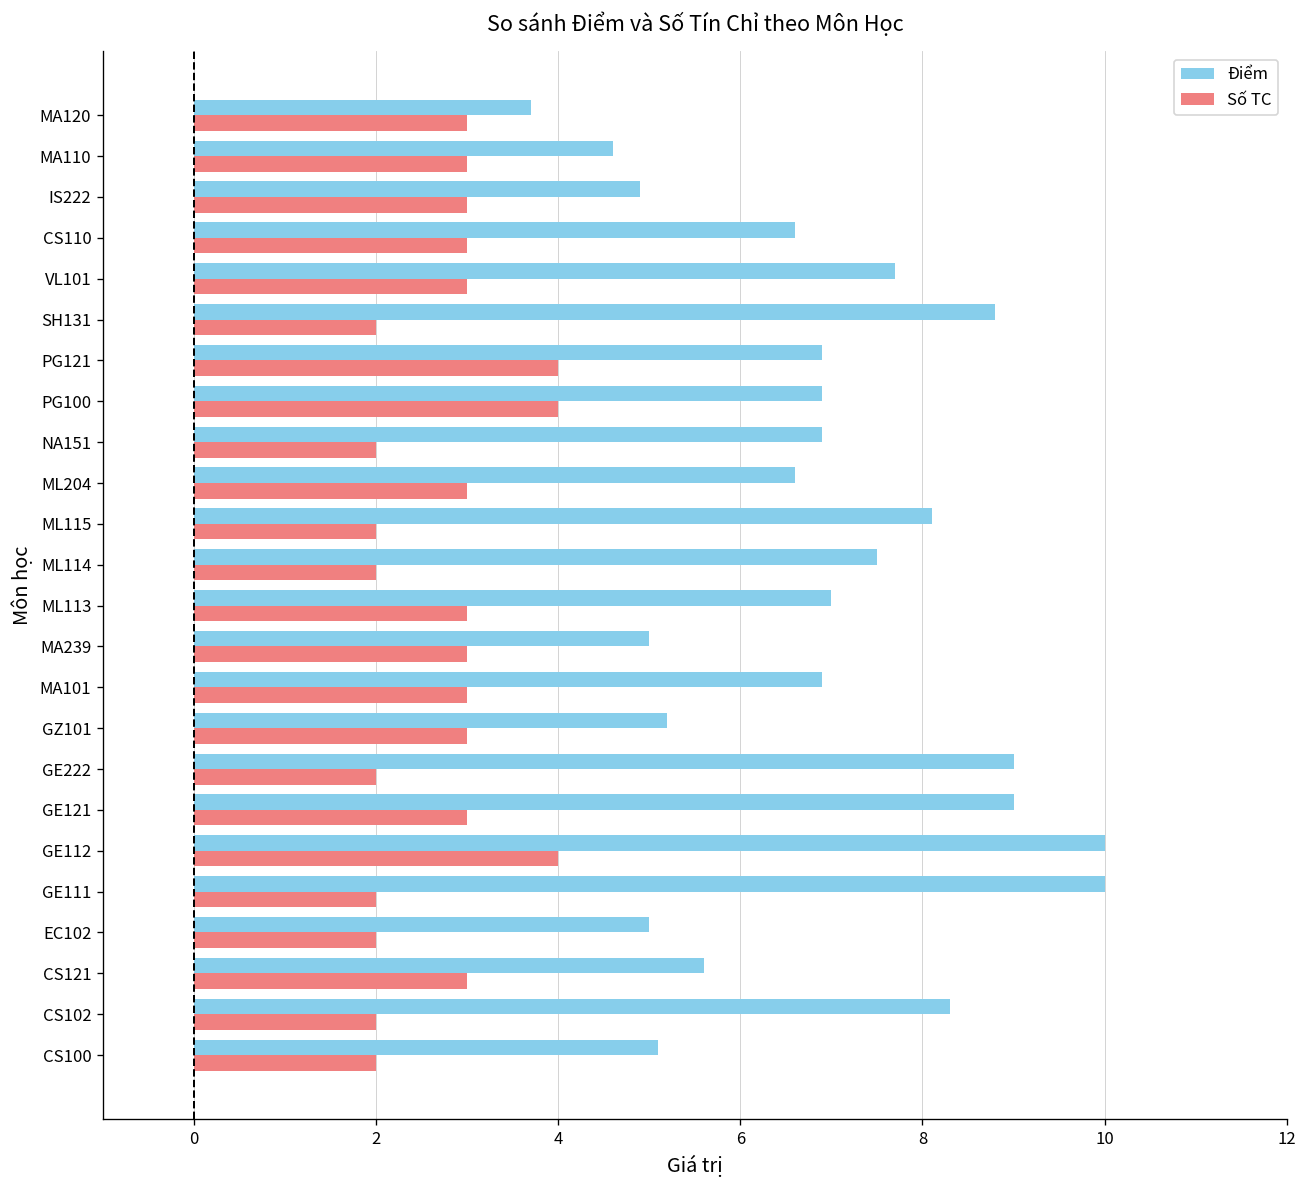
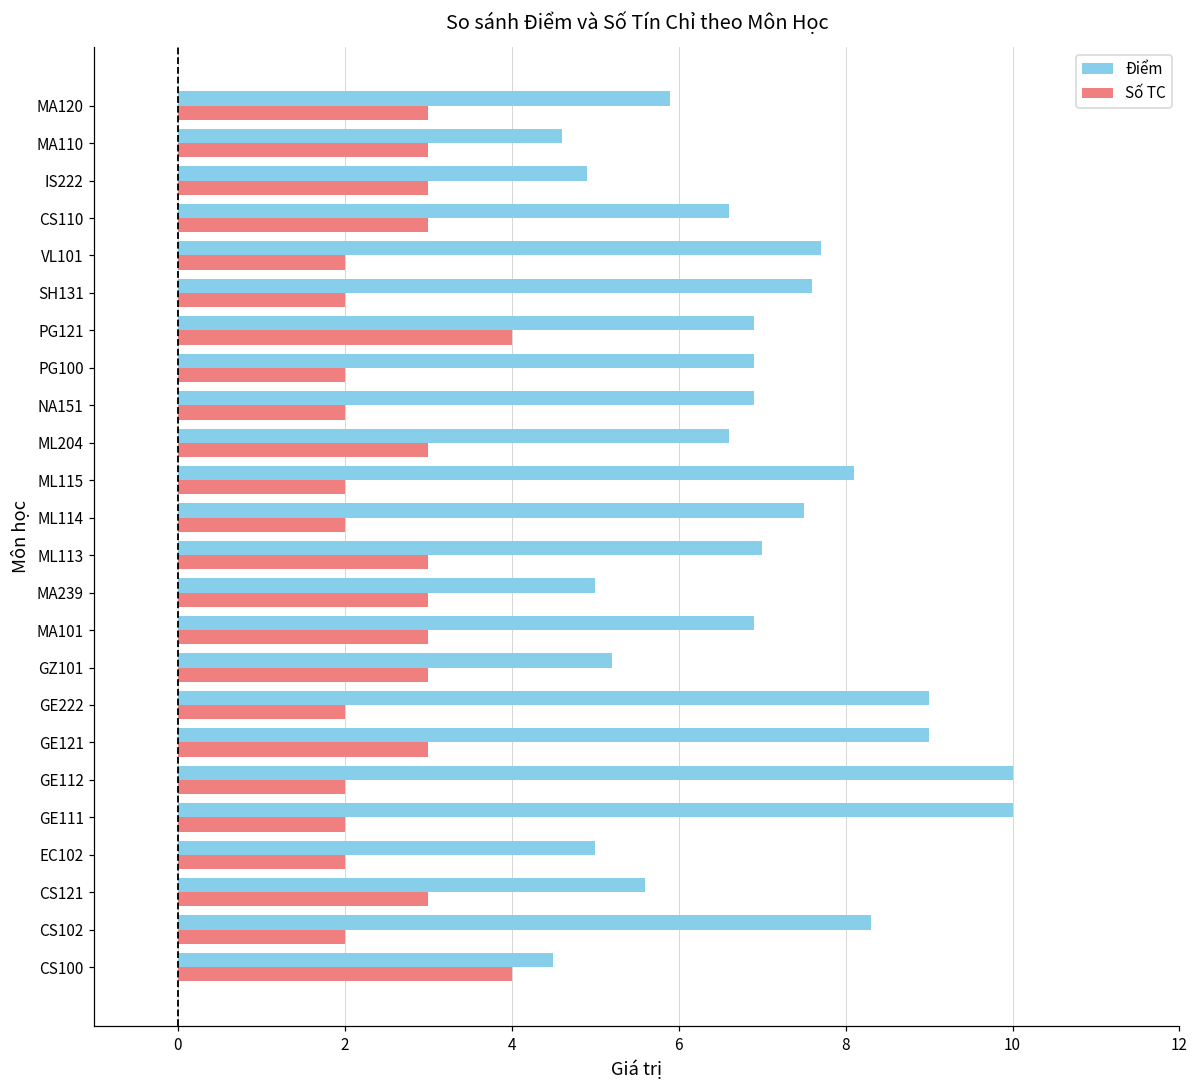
  {
    "Điểm": {
-     "MA120": 3.7,
+     "MA120": 5.9,
      "MA110": 4.6,
      "IS222": 4.9,
      "CS110": 6.6,
      "VL101": 7.7,
-     "SH131": 8.8,
+     "SH131": 7.6,
      "PG121": 6.9,
      "PG100": 6.9,
      "NA151": 6.9,
      "ML204": 6.6,
      "ML115": 8.1,
      "ML114": 7.5,
      "ML113": 7.0,
      "MA239": 5.0,
      "MA101": 6.9,
      "GZ101": 5.2,
      "GE222": 9.0,
      "GE121": 9.0,
      "GE112": 10.0,
      "GE111": 10.0,
      "EC102": 5.0,
      "CS121": 5.6,
      "CS102": 8.3,
-     "CS100": 5.1
+     "CS100": 4.5
    },
    "Số TC": {
      "MA120": 3,
      "MA110": 3,
      "IS222": 3,
      "CS110": 3,
-     "VL101": 3,
+     "VL101": 2,
      "SH131": 2,
      "PG121": 4,
-     "PG100": 4,
+     "PG100": 2,
      "NA151": 2,
      "ML204": 3,
      "ML115": 2,
      "ML114": 2,
      "ML113": 3,
      "MA239": 3,
      "MA101": 3,
      "GZ101": 3,
      "GE222": 2,
      "GE121": 3,
-     "GE112": 4,
+     "GE112": 2,
      "GE111": 2,
      "EC102": 2,
      "CS121": 3,
      "CS102": 2,
-     "CS100": 2
+     "CS100": 4
    }
  }
